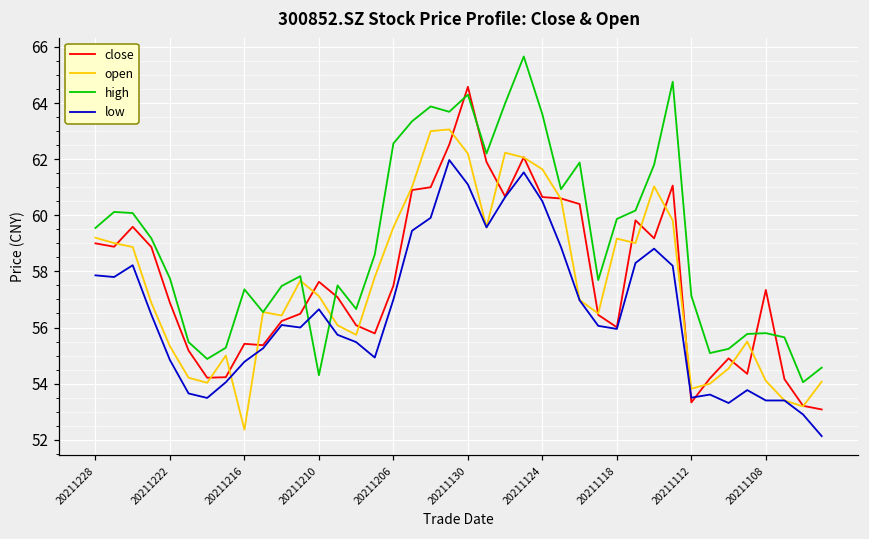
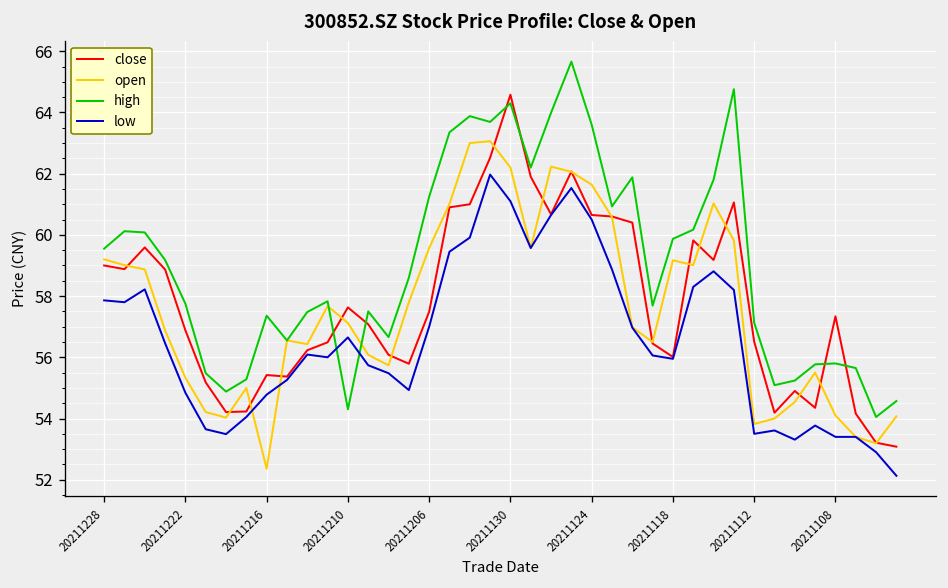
  {
    "close": {
      "20211228": 59.0,
      "20211222": 56.9,
      "20211216": 55.4,
      "20211210": 57.6,
      "20211206": 57.5,
      "20211130": 64.6,
      "20211124": 60.7,
-     "20211112": 53.3,
+     "20211112": 56.5,
      "20211108": 57.3
    },
    "open": {
      "20211228": 59.2,
      "20211222": 55.3,
      "20211216": 52.4,
      "20211210": 57.1,
      "20211206": 59.6,
      "20211130": 62.2,
      "20211124": 61.6,
      "20211118": 59.2,
      "20211112": 53.8,
      "20211108": 54.1
    },
    "high": {
      "20211228": 59.6,
      "20211222": 57.8,
      "20211216": 57.4,
      "20211210": 54.3,
-     "20211206": 62.6,
+     "20211206": 61.3,
      "20211130": 64.3,
      "20211124": 63.6,
      "20211118": 59.9,
      "20211112": 57.1,
      "20211108": 55.8
    },
    "low": {
      "20211228": 57.9,
      "20211222": 54.8,
      "20211216": 54.8,
      "20211210": 56.7,
      "20211206": 57.0,
      "20211130": 61.1,
      "20211124": 60.5,
      "20211112": 53.5,
      "20211108": 53.4
    }
  }
